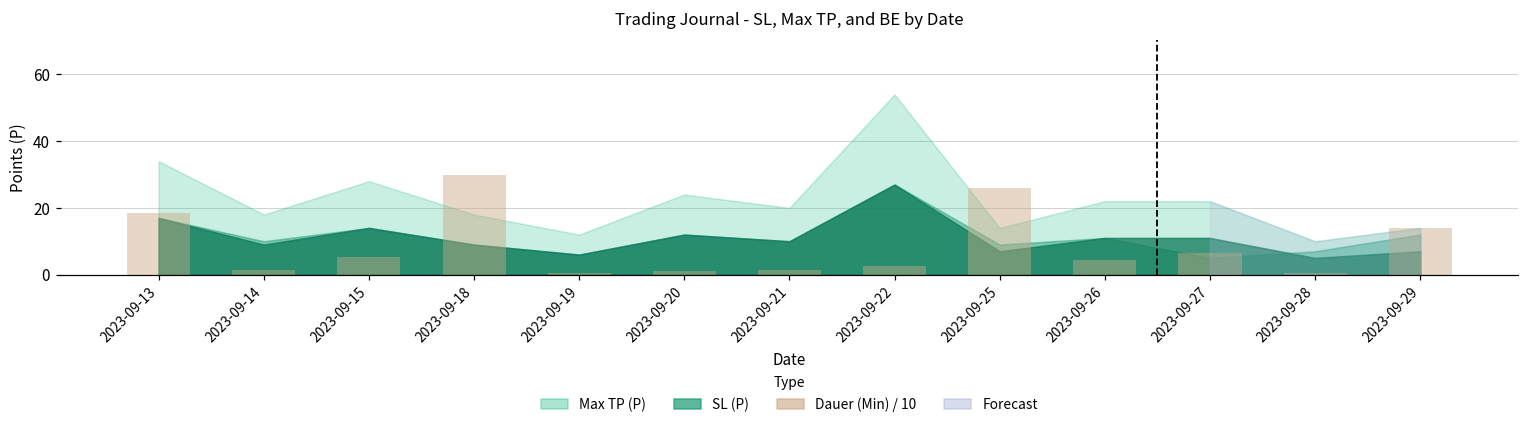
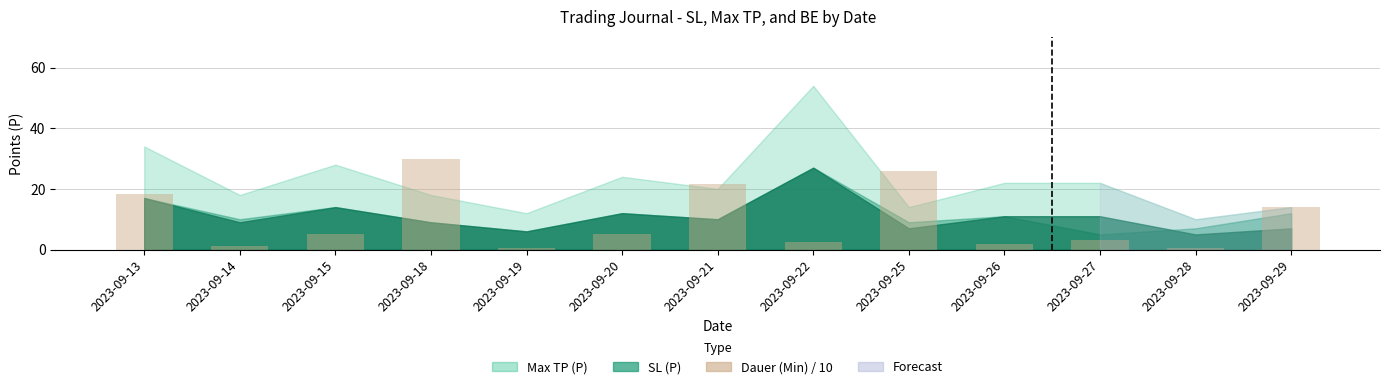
  {
    "Dauer (Min) / 10": {
      "2023-09-13": 18,
      "2023-09-14": 1,
      "2023-09-15": 5,
      "2023-09-18": 30,
-     "2023-09-20": 1,
-     "2023-09-21": 2,
+     "2023-09-20": 5,
+     "2023-09-21": 22,
      "2023-09-22": 3,
      "2023-09-25": 26,
-     "2023-09-26": 5,
-     "2023-09-27": 7,
+     "2023-09-26": 2,
+     "2023-09-27": 3,
      "2023-09-29": 14
    }
  }
